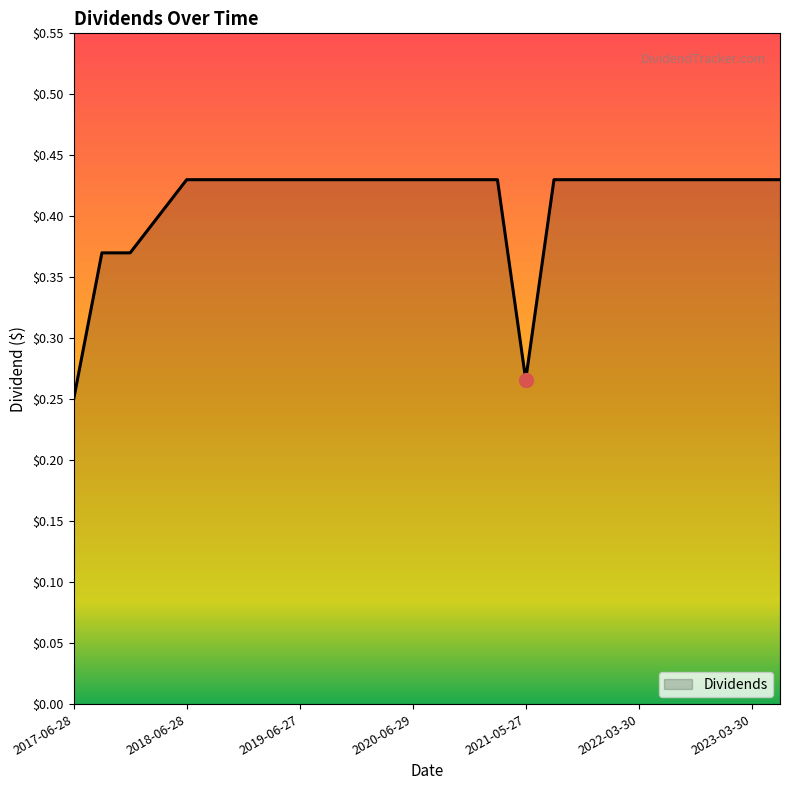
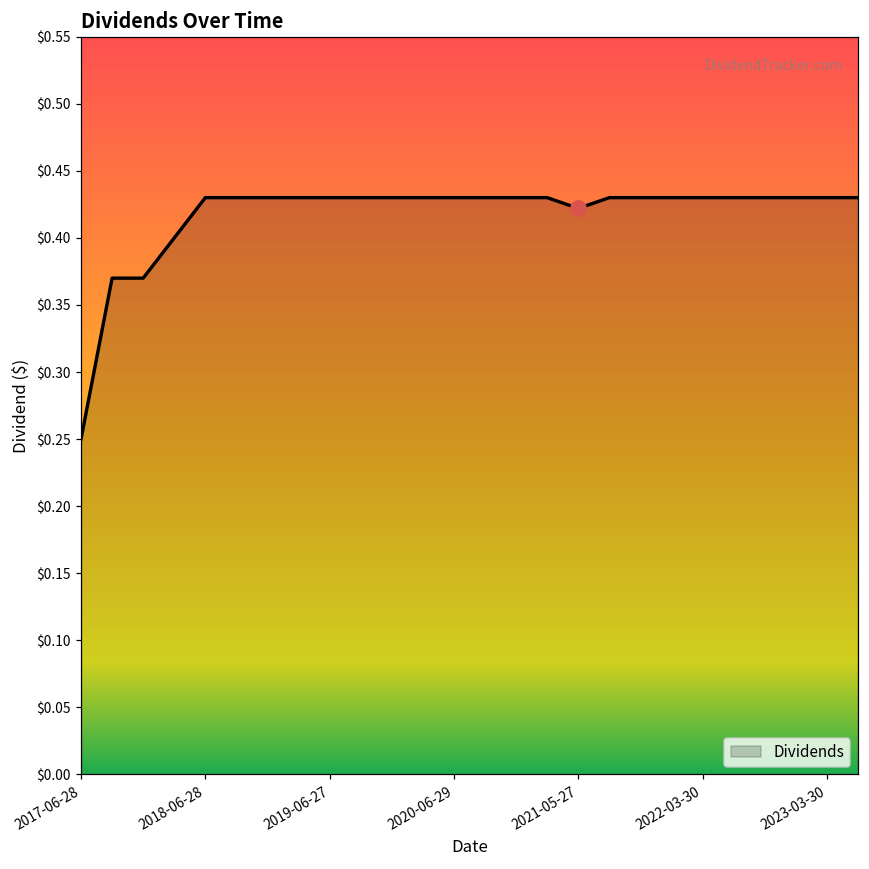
  {
    "Dividends": {
      "2017-06-28": "$0.250",
      "2018-06-28": "$0.430",
      "2019-06-27": "$0.430",
      "2020-06-29": "$0.430",
-     "2021-05-27": "$0.266",
+     "2021-05-27": "$0.422",
      "2022-03-30": "$0.430",
      "2023-03-30": "$0.430"
    }
  }
